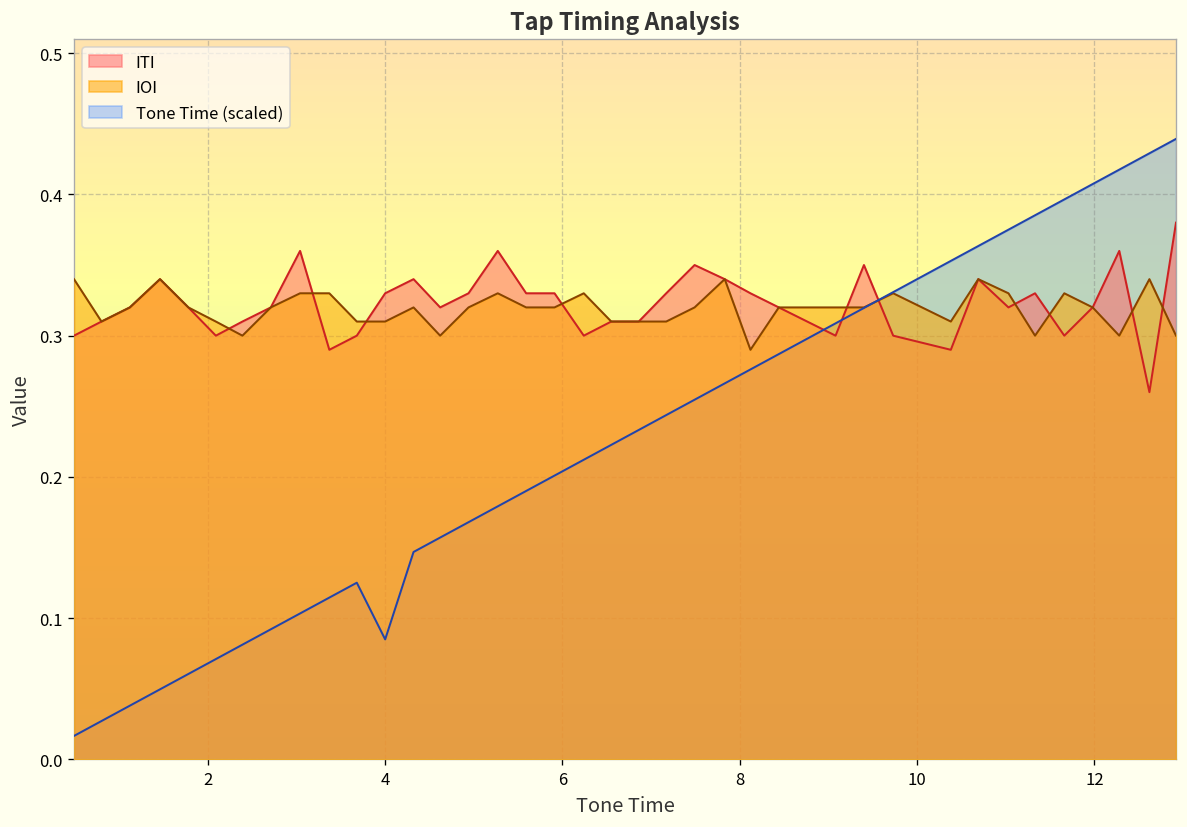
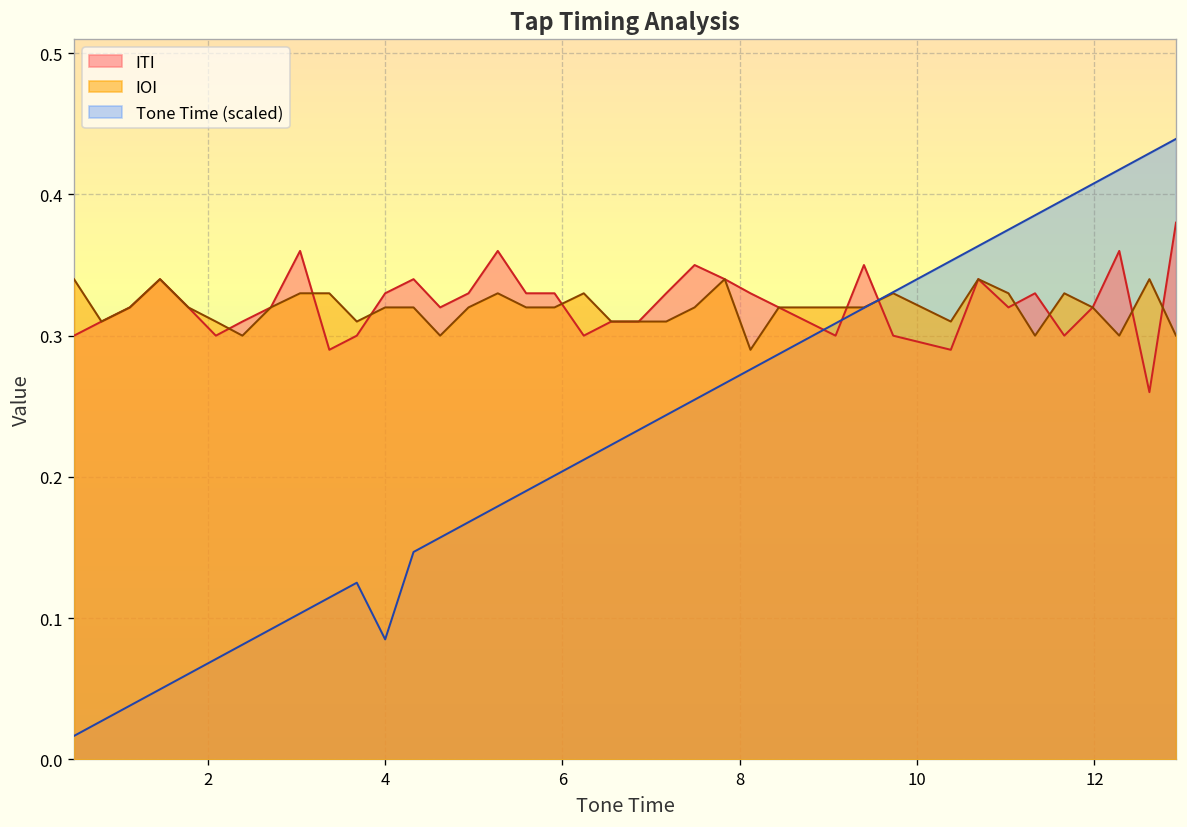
  {
    "ITI": {
      "4": 0.33
    },
    "IOI": {
-     "4": 0.31
+     "4": 0.32
    },
    "Tone Time (scaled)": {
      "4": 0.085
    }
  }
